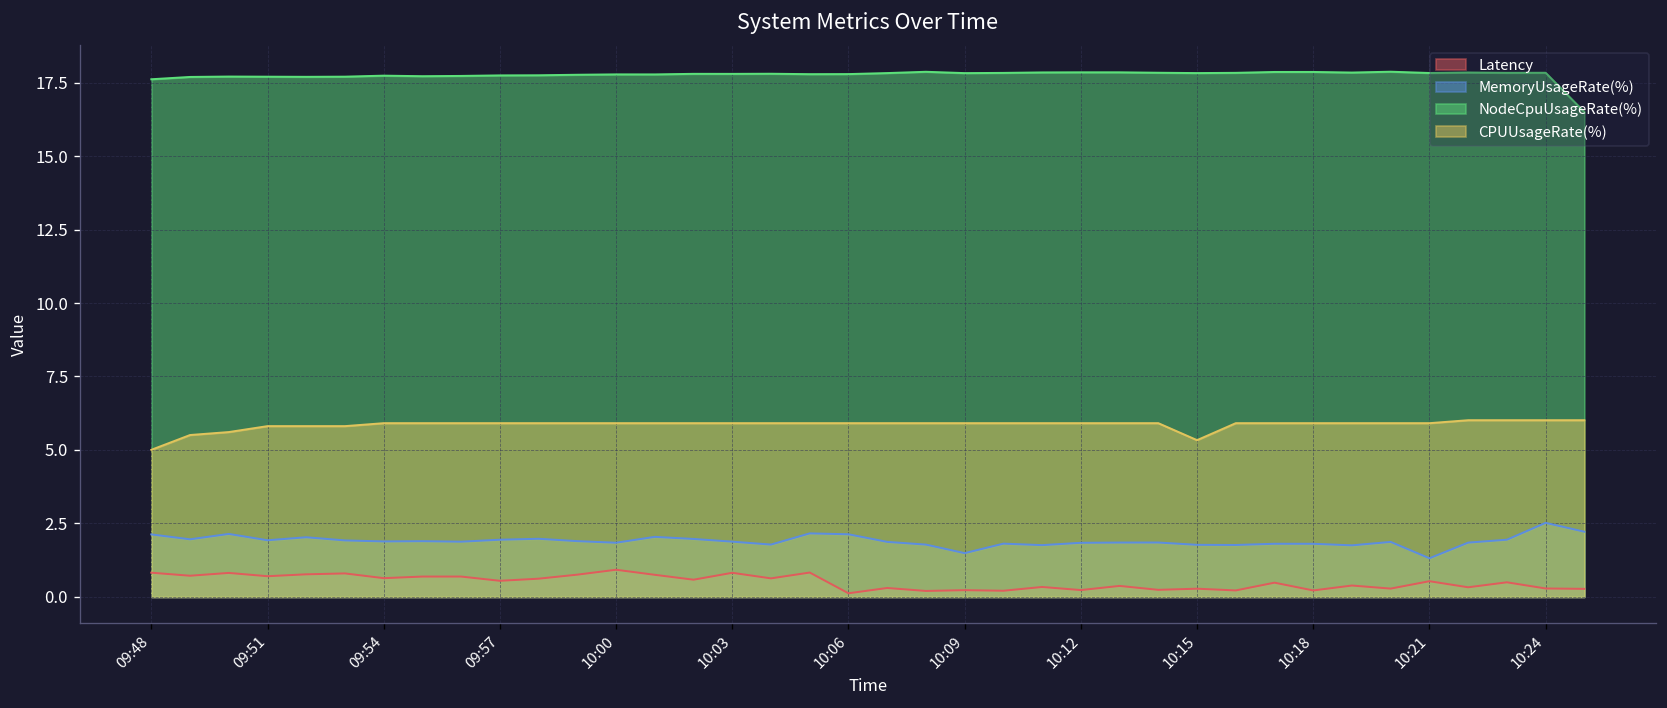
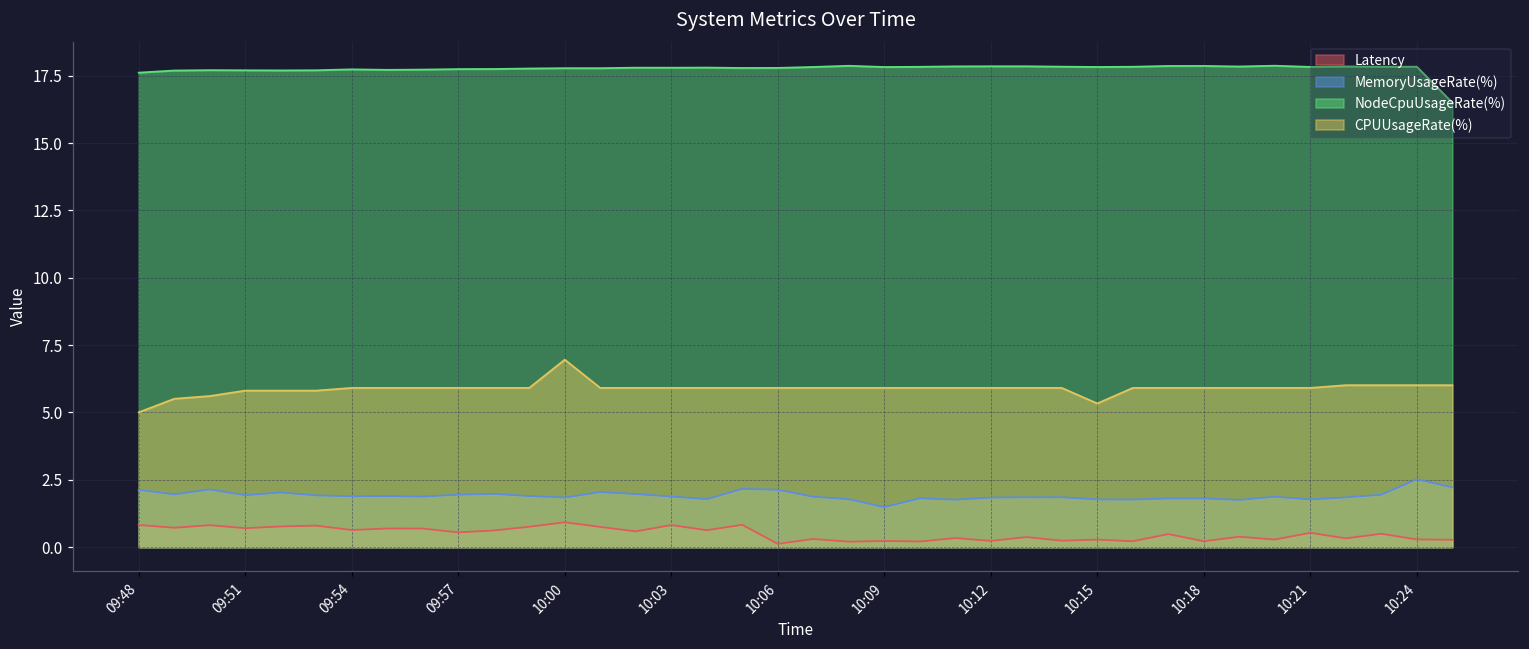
  {
    "Latency": {
      "09:48": 0.8,
      "09:51": 0.7,
      "09:54": 0.6,
      "09:57": 0.5,
      "10:00": 0.9,
      "10:03": 0.8,
      "10:06": 0.1,
      "10:09": 0.2,
      "10:12": 0.2,
      "10:15": 0.3,
      "10:18": 0.2,
      "10:21": 0.5,
      "10:24": 0.3
    },
    "MemoryUsageRate(%)": {
      "09:48": 2.1,
      "09:51": 1.9,
      "09:54": 1.9,
      "09:57": 1.9,
      "10:00": 1.8,
      "10:03": 1.9,
      "10:06": 2.1,
      "10:09": 1.5,
      "10:12": 1.8,
      "10:15": 1.8,
      "10:18": 1.8,
-     "10:21": 1.3,
+     "10:21": 1.8,
      "10:24": 2.5
    },
    "NodeCpuUsageRate(%)": {
      "09:48": 17.6,
      "09:51": 17.7,
      "09:54": 17.7,
      "09:57": 17.7,
      "10:00": 17.8,
      "10:03": 17.8,
      "10:06": 17.8,
      "10:09": 17.8,
      "10:12": 17.8,
      "10:15": 17.8,
      "10:18": 17.9,
      "10:21": 17.8
    },
    "CPUUsageRate(%)": {
      "09:48": 5.0,
      "09:51": 5.8,
      "09:54": 5.9,
      "09:57": 5.9,
-     "10:00": 5.9,
+     "10:00": 7.0,
      "10:03": 5.9,
      "10:06": 5.9,
      "10:09": 5.9,
      "10:12": 5.9,
      "10:15": 5.3,
      "10:18": 5.9,
      "10:21": 5.9,
      "10:24": 6.0
    }
  }
